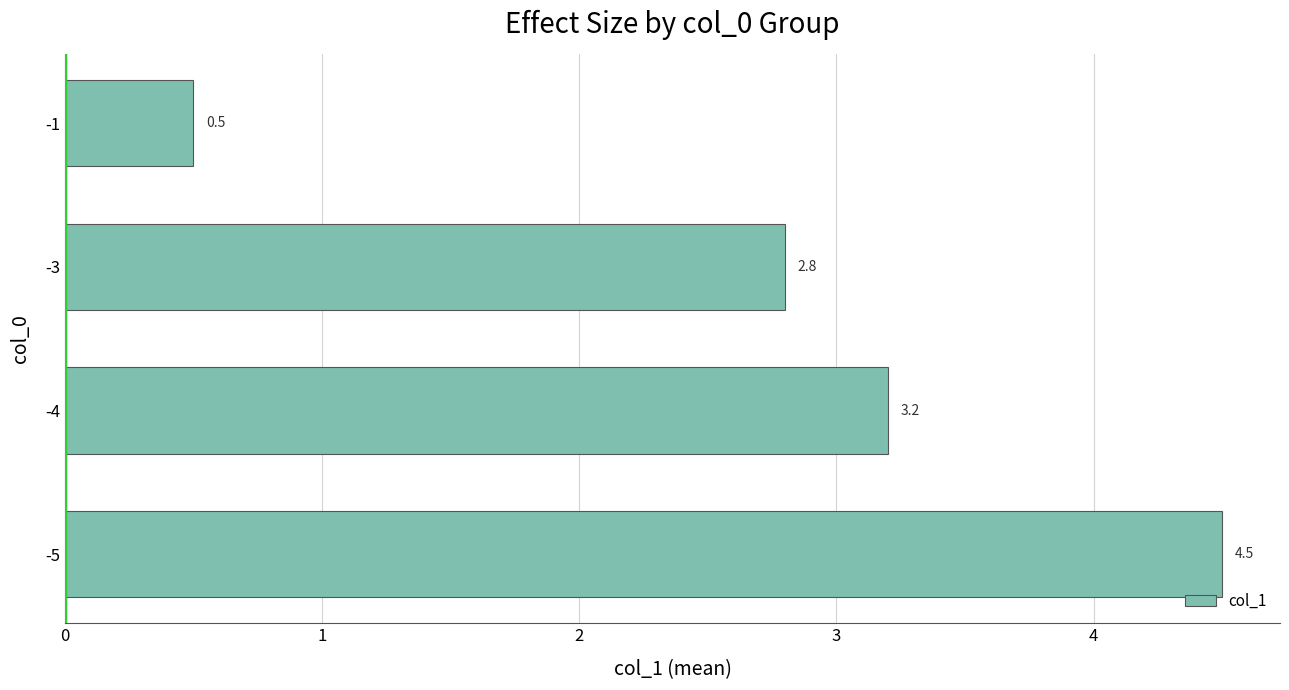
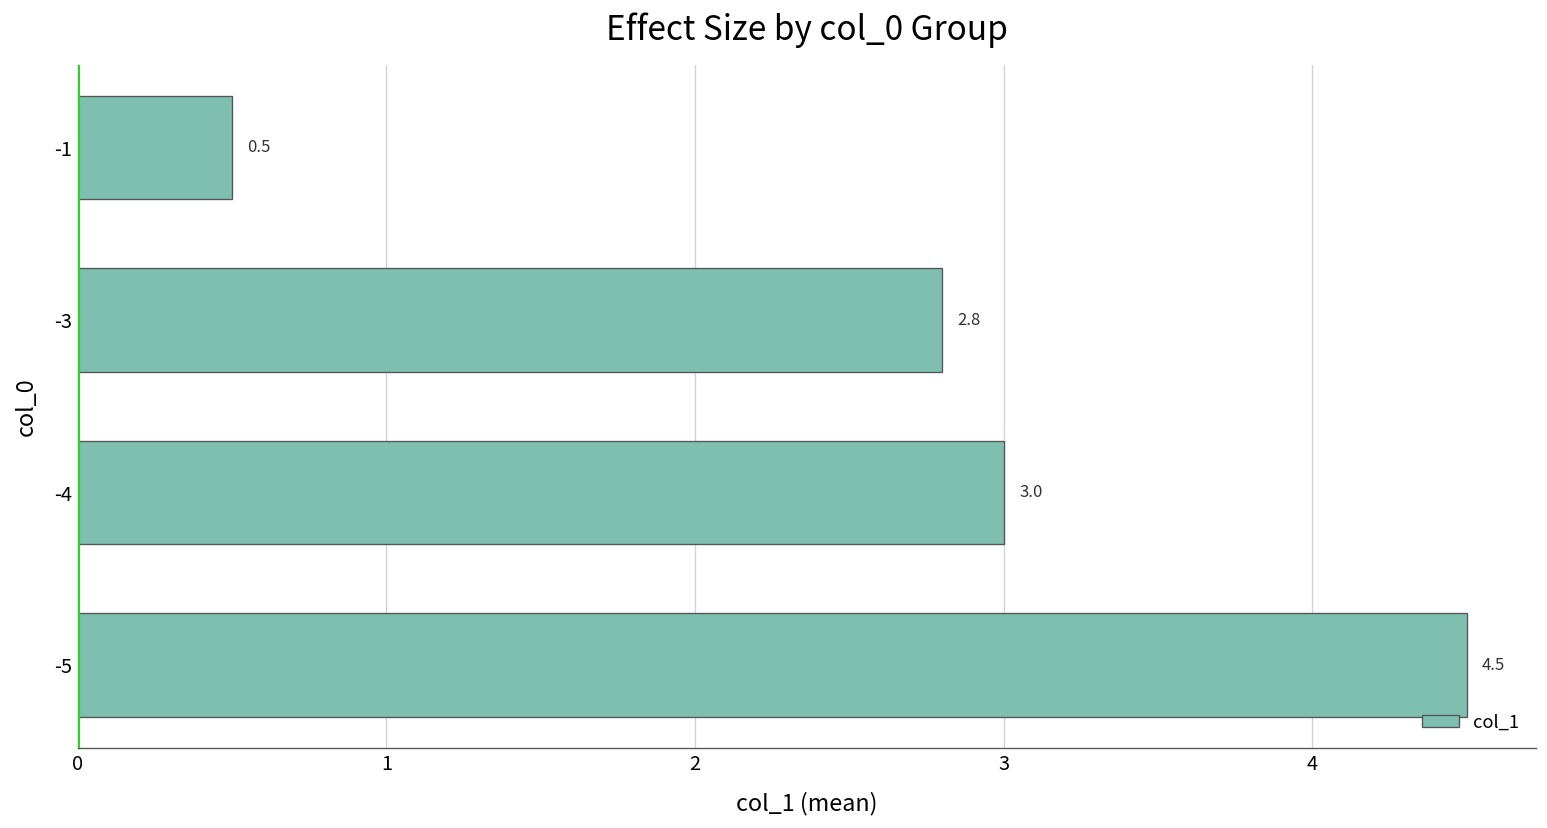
  {
    "-1": 0.5,
    "-3": 2.8,
-   "-4": 3.2,
+   "-4": 3.0,
    "-5": 4.5
  }
